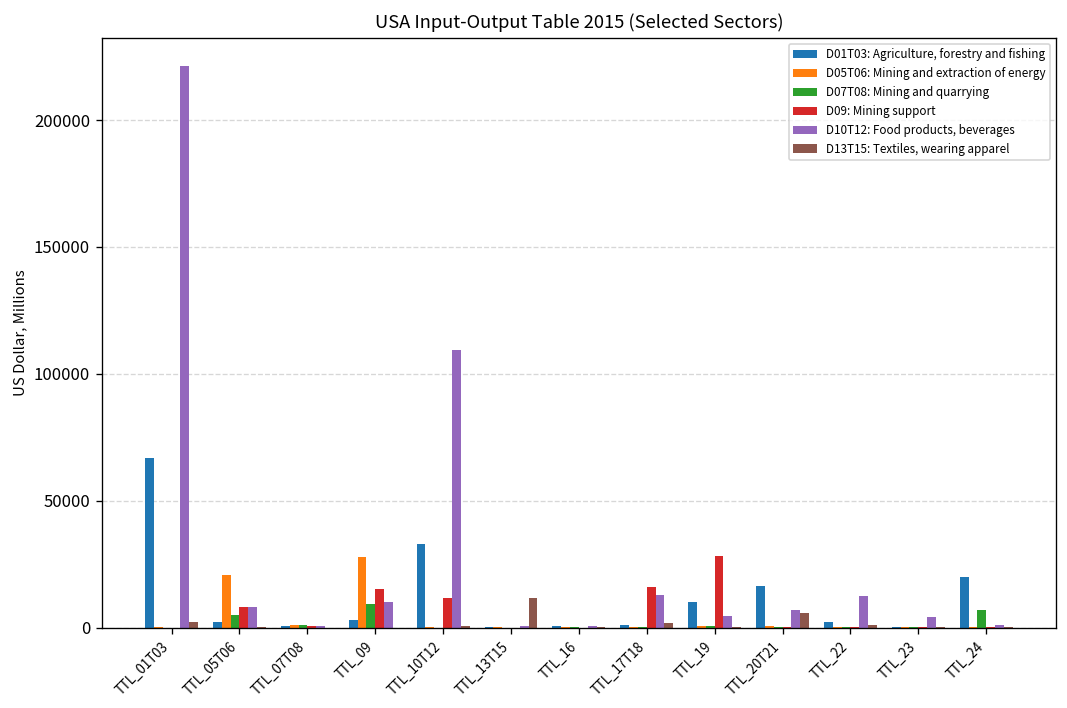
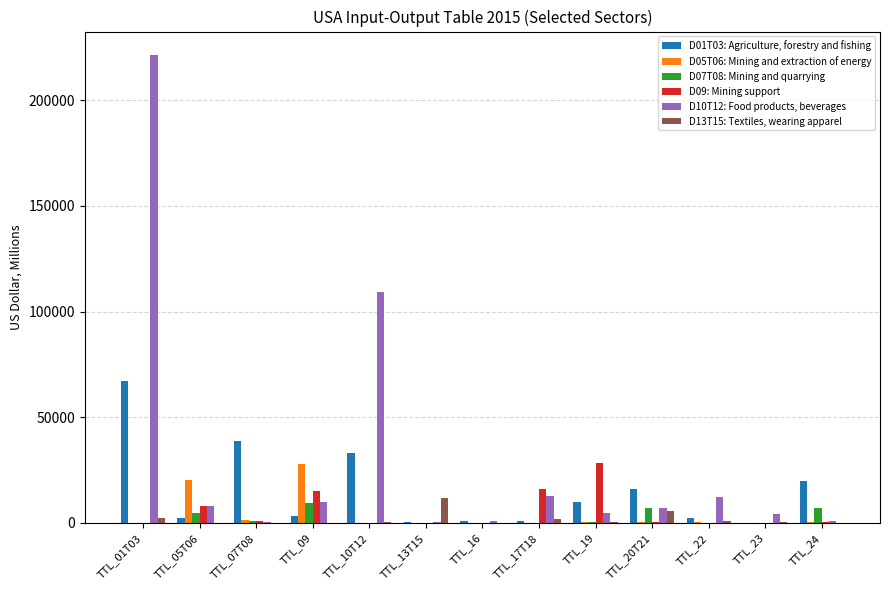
  {
    "D01T03: Agriculture, forestry and fishing": {
      "TTL_01T03": 67000,
      "TTL_05T06": 2000,
-     "TTL_07T08": 1000,
+     "TTL_07T08": 39000,
      "TTL_09": 3000,
      "TTL_10T12": 33000,
      "TTL_19": 10000,
      "TTL_20T21": 16000,
      "TTL_22": 2000,
      "TTL_24": 20000
    },
    "D05T06: Mining and extraction of energy": {
      "TTL_05T06": 21000,
      "TTL_07T08": 1000,
      "TTL_09": 28000
    },
    "D07T08: Mining and quarrying": {
      "TTL_05T06": 5000,
      "TTL_09": 9000,
-     "TTL_20T21": 0,
+     "TTL_20T21": 7000,
      "TTL_24": 7000
    },
    "D09: Mining support": {
      "TTL_05T06": 8000,
      "TTL_09": 15000,
-     "TTL_10T12": 12000,
+     "TTL_10T12": 0,
      "TTL_17T18": 16000,
      "TTL_19": 28000
    },
    "D10T12: Food products, beverages": {
      "TTL_01T03": 221000,
      "TTL_05T06": 8000,
      "TTL_09": 10000,
      "TTL_10T12": 109000,
      "TTL_17T18": 13000,
      "TTL_19": 5000,
      "TTL_20T21": 7000,
      "TTL_22": 12000,
      "TTL_23": 4000
    },
    "D13T15: Textiles, wearing apparel": {
      "TTL_01T03": 2000,
      "TTL_13T15": 12000,
      "TTL_17T18": 2000,
      "TTL_20T21": 6000
    }
  }
